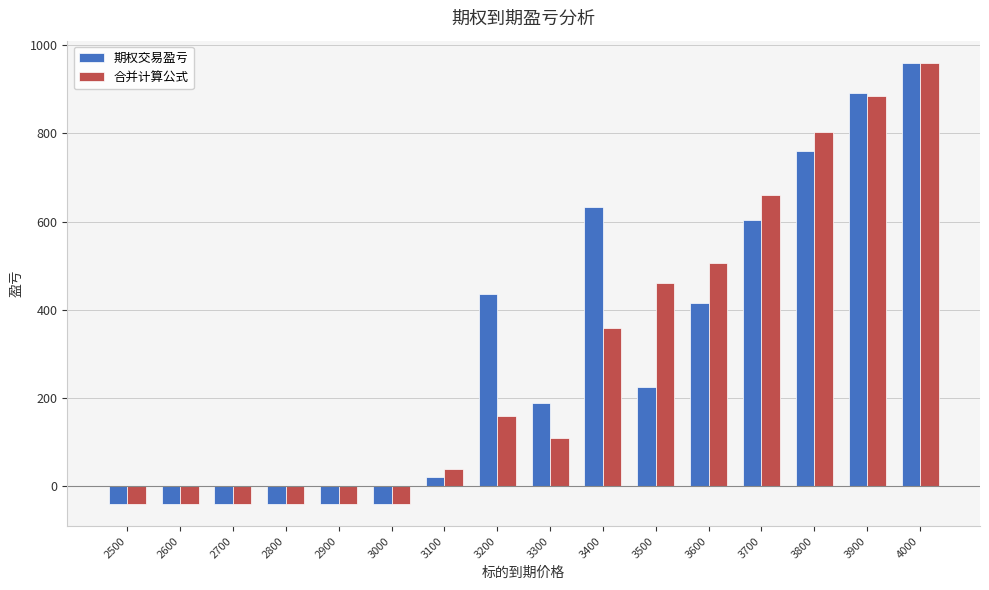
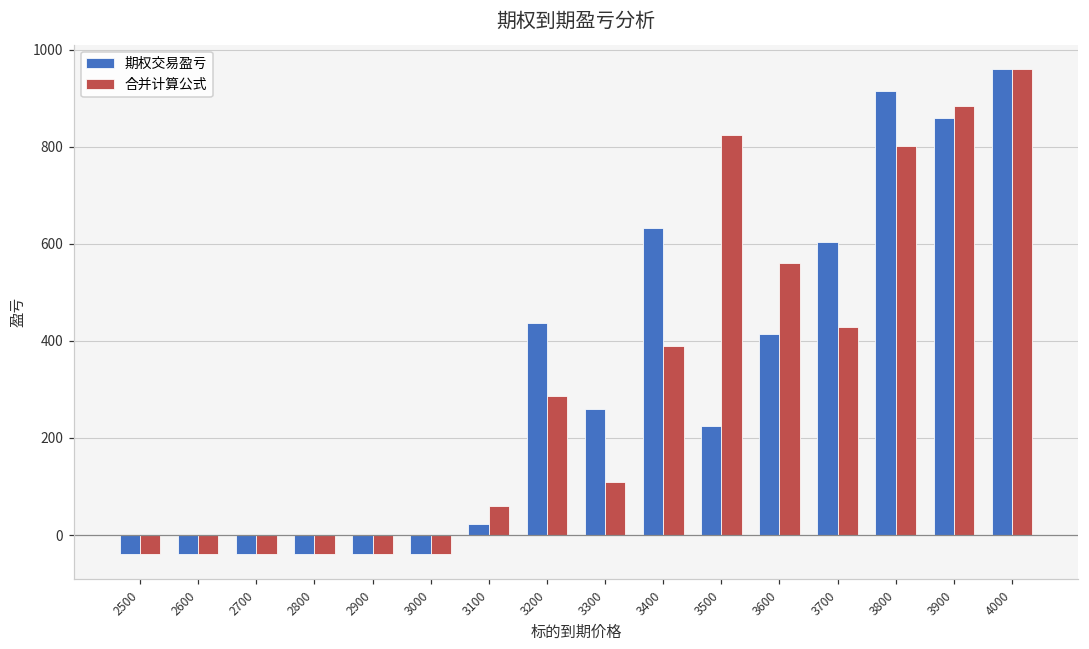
  {
    "期权交易盈亏": {
      "2500": -40,
      "2600": -40,
      "2700": -40,
      "2800": -40,
      "2900": -40,
      "3000": -40,
      "3100": 20,
      "3200": 440,
-     "3300": 190,
+     "3300": 260,
      "3400": 630,
      "3500": 230,
      "3600": 420,
      "3700": 600,
-     "3800": 760,
-     "3900": 890,
+     "3800": 920,
+     "3900": 860,
      "4000": 960
    },
    "合并计算公式": {
      "2500": -40,
      "2600": -40,
      "2700": -40,
      "2800": -40,
      "2900": -40,
      "3000": -40,
-     "3100": 40,
-     "3200": 160,
+     "3100": 60,
+     "3200": 290,
      "3300": 110,
-     "3400": 360,
-     "3500": 460,
-     "3600": 510,
-     "3700": 660,
+     "3400": 390,
+     "3500": 820,
+     "3600": 560,
+     "3700": 430,
      "3800": 800,
      "3900": 880,
      "4000": 960
    }
  }
